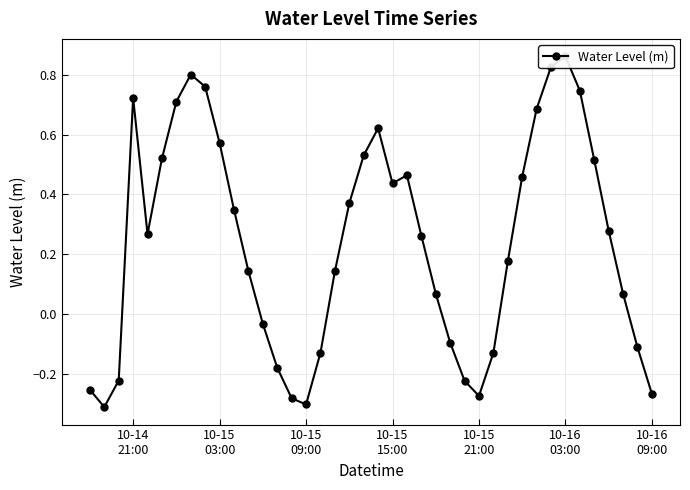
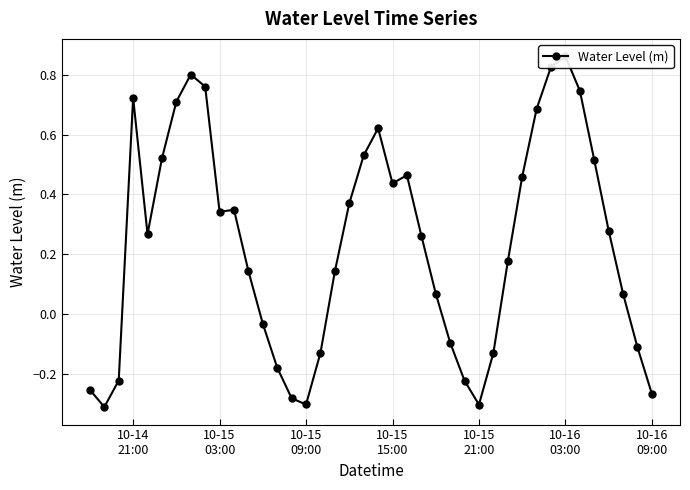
  {
    "10-14 21:00": 0.72,
-   "10-15 03:00": 0.57,
+   "10-15 03:00": 0.34,
    "10-15 09:00": -0.30,
    "10-15 15:00": 0.44,
-   "10-15 21:00": -0.27,
+   "10-15 21:00": -0.30,
    "10-16 09:00": -0.27
  }
